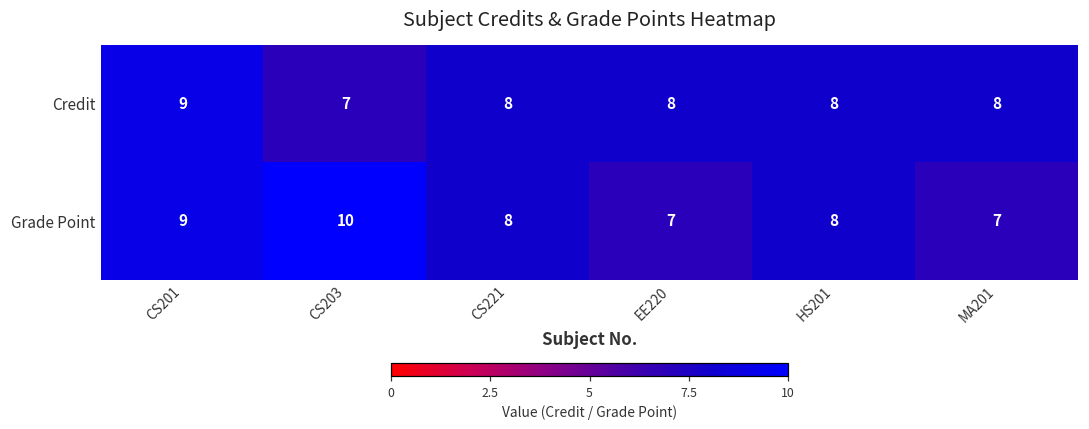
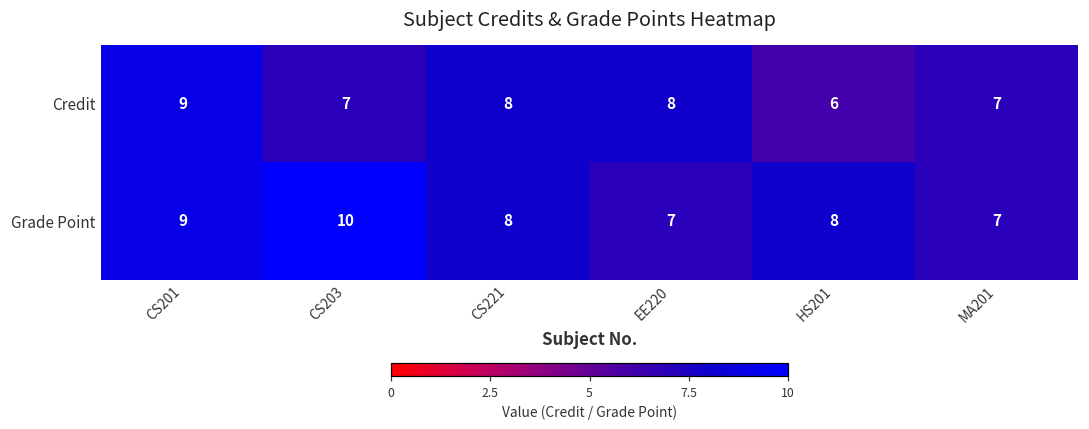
  {
    "Credit": {
      "CS201": 9,
      "CS203": 7,
      "CS221": 8,
      "EE220": 8,
-     "HS201": 8,
-     "MA201": 8
+     "HS201": 6,
+     "MA201": 7
    },
    "Grade Point": {
      "CS201": 9,
      "CS203": 10,
      "CS221": 8,
      "EE220": 7,
      "HS201": 8,
      "MA201": 7
    }
  }
